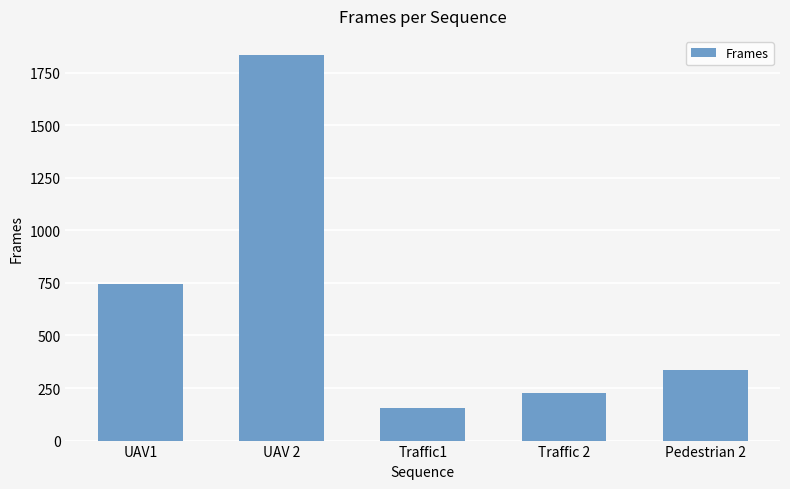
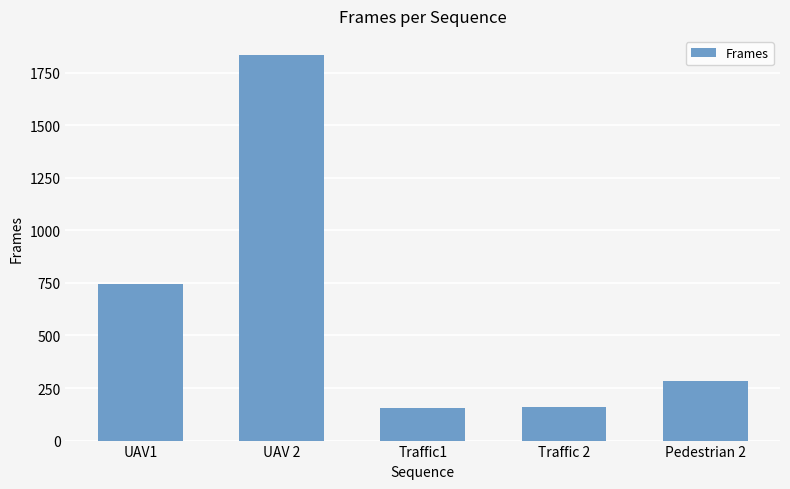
  {
    "UAV1": 740,
    "UAV 2": 1830,
    "Traffic1": 160,
-   "Traffic 2": 230,
-   "Pedestrian 2": 340
+   "Traffic 2": 160,
+   "Pedestrian 2": 280
  }
